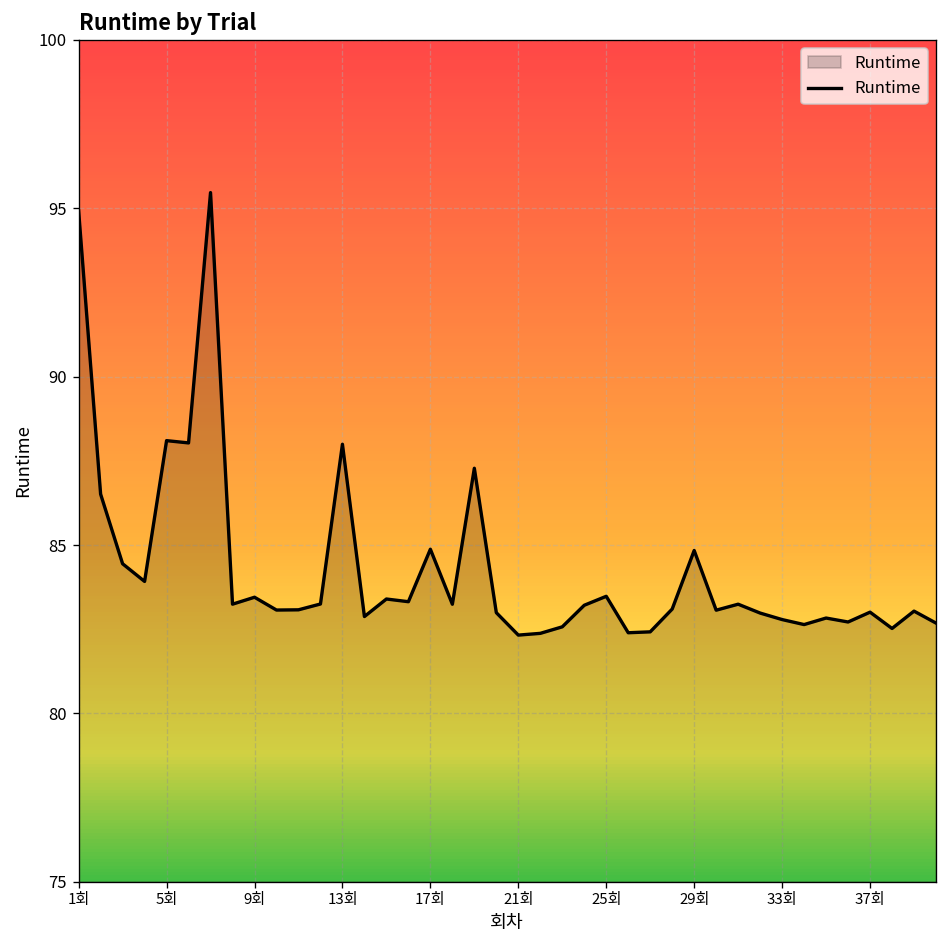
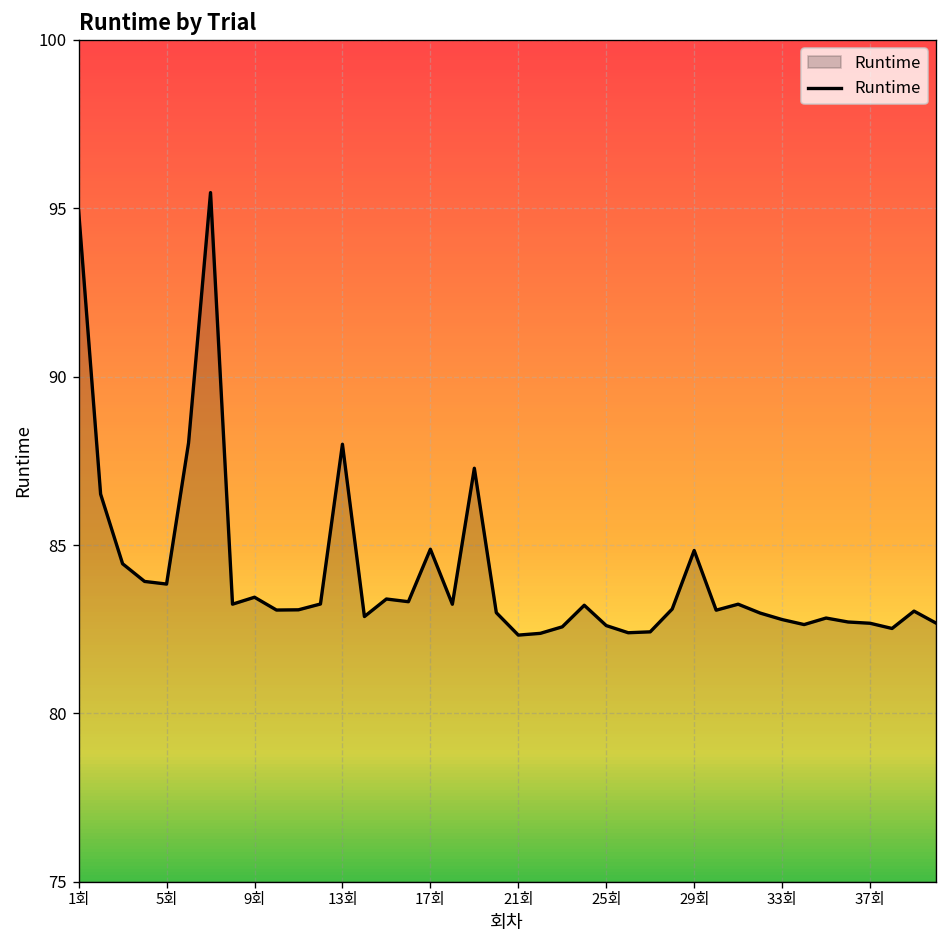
  {
    "1회": 94.9,
-   "5회": 88.1,
+   "5회": 83.8,
    "9회": 83.4,
    "13회": 88.0,
    "17회": 84.9,
    "21회": 82.3,
-   "25회": 83.5,
+   "25회": 82.6,
    "29회": 84.8,
    "33회": 82.8,
-   "37회": 83.0
+   "37회": 82.7
  }
